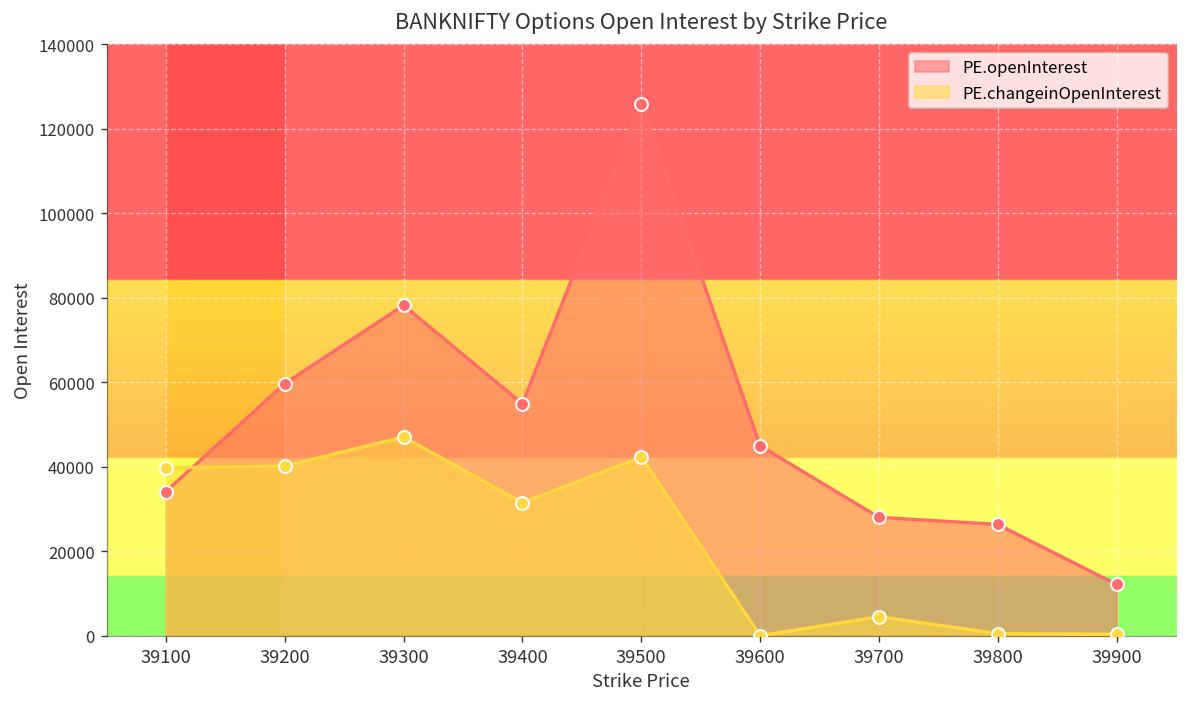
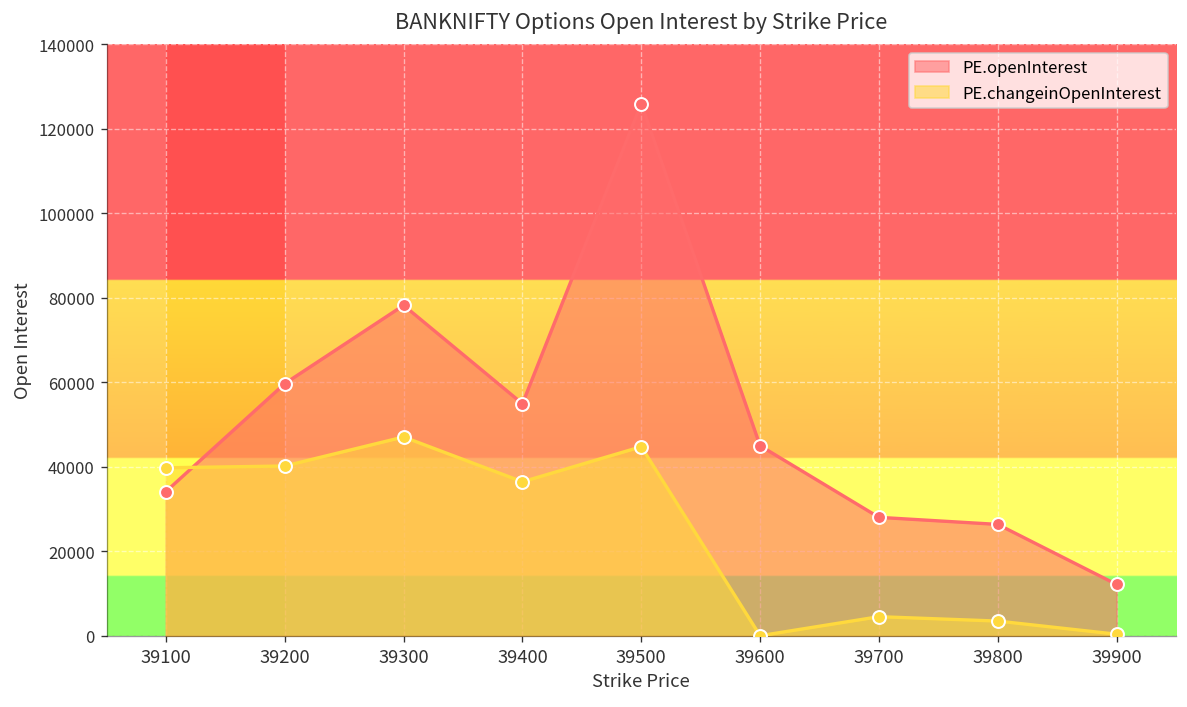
  {
    "PE.openInterest": {
      "39100": 34000,
      "39200": 60000,
      "39300": 78000,
      "39400": 55000,
      "39500": 126000,
      "39600": 45000,
      "39700": 28000,
      "39800": 26000,
      "39900": 12000
    },
    "PE.changeinOpenInterest": {
      "39100": 40000,
      "39200": 40000,
      "39300": 47000,
-     "39400": 31000,
-     "39500": 42000,
+     "39400": 36000,
+     "39500": 45000,
      "39600": 0,
      "39700": 5000,
-     "39800": 1000,
+     "39800": 4000,
      "39900": 0
    }
  }
